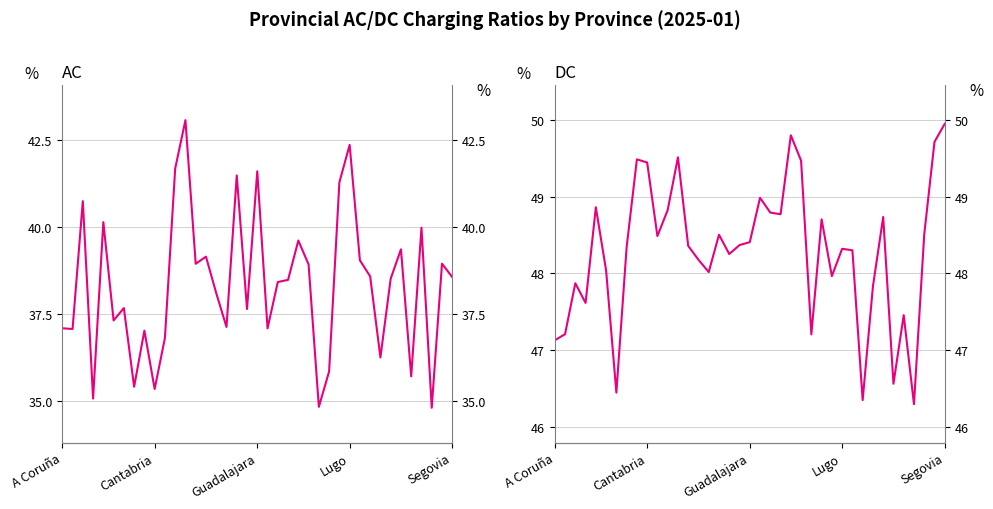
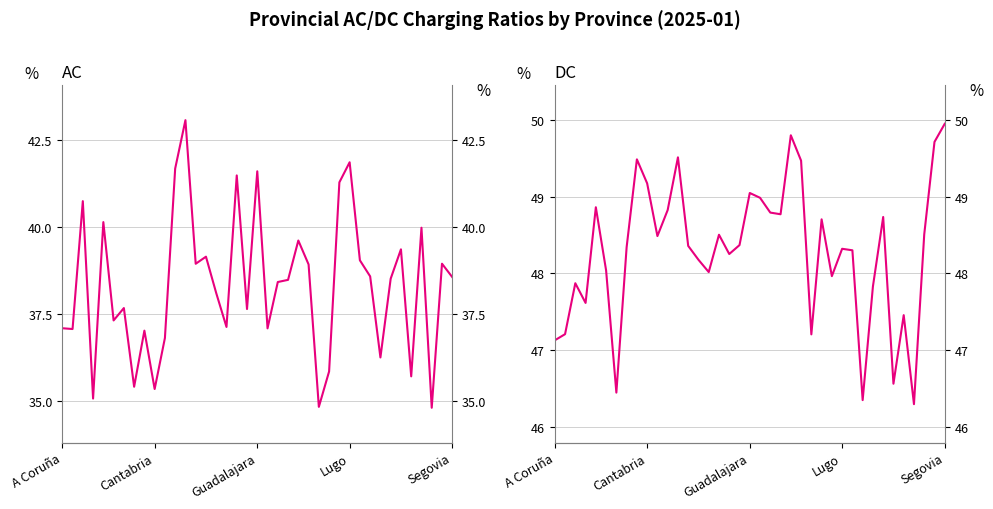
  {
    "AC": {
      "A Coruña": 37.1,
      "Cantabria": 35.4,
      "Guadalajara": 41.6,
-     "Lugo": 42.4,
+     "Lugo": 41.9,
      "Segovia": 38.6
    },
    "DC": {
      "A Coruña": 47.1,
-     "Cantabria": 49.4,
-     "Guadalajara": 48.4,
+     "Cantabria": 49.2,
+     "Guadalajara": 49.0,
      "Lugo": 48.3,
      "Segovia": 49.9
    }
  }
